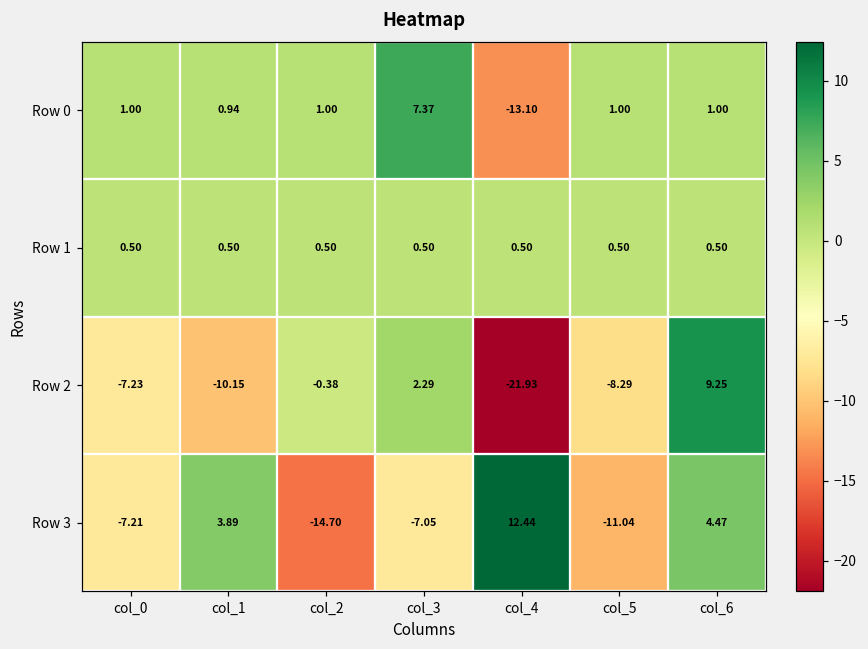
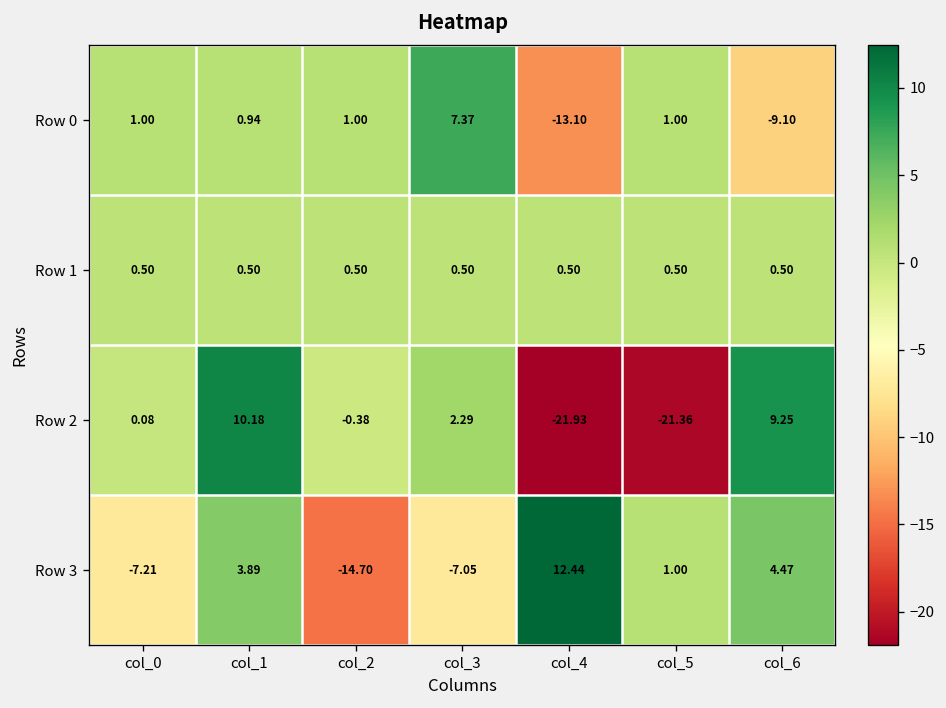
  {
    "Row 0": {
      "col_0": 1.00,
      "col_1": 0.94,
      "col_2": 1.00,
      "col_3": 7.37,
      "col_4": -13.10,
      "col_5": 1.00,
-     "col_6": 1.00
+     "col_6": -9.10
    },
    "Row 1": {
      "col_0": 0.50,
      "col_1": 0.50,
      "col_2": 0.50,
      "col_3": 0.50,
      "col_4": 0.50,
      "col_5": 0.50,
      "col_6": 0.50
    },
    "Row 2": {
-     "col_0": -7.23,
-     "col_1": -10.15,
+     "col_0": 0.08,
+     "col_1": 10.18,
      "col_2": -0.38,
      "col_3": 2.29,
      "col_4": -21.93,
-     "col_5": -8.29,
+     "col_5": -21.36,
      "col_6": 9.25
    },
    "Row 3": {
      "col_0": -7.21,
      "col_1": 3.89,
      "col_2": -14.70,
      "col_3": -7.05,
      "col_4": 12.44,
-     "col_5": -11.04,
+     "col_5": 1.00,
      "col_6": 4.47
    }
  }
